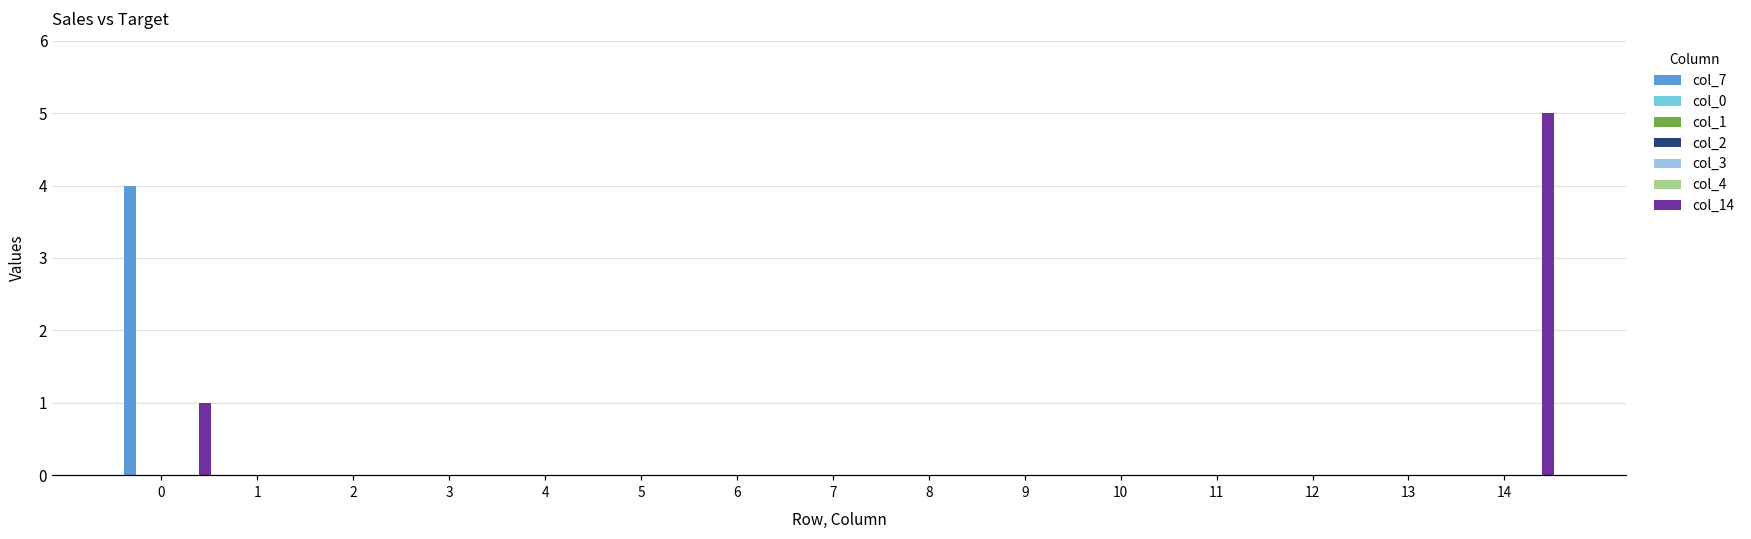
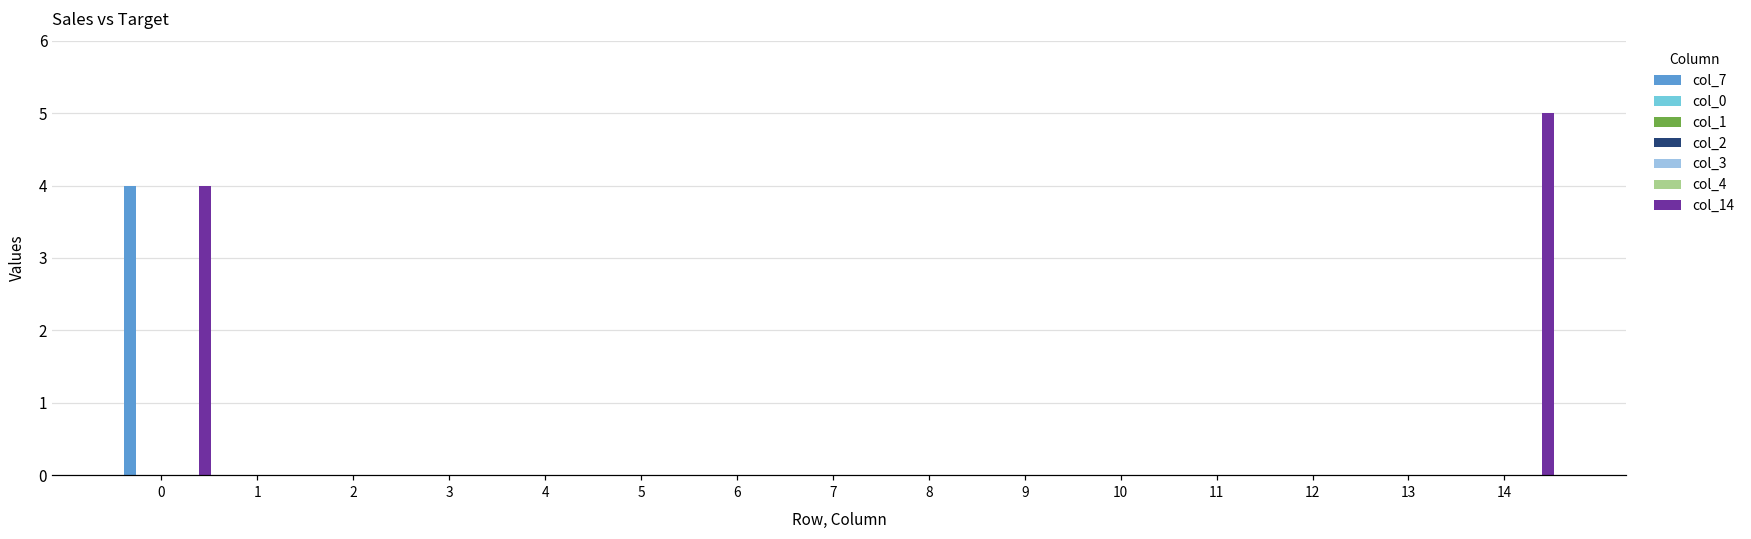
  {
    "col_1": {
      "0": 0,
      "1": 0,
      "2": 0,
      "3": 0,
      "4": 0,
      "5": 0,
      "6": 0,
      "7": 0,
      "8": 0,
      "9": 0,
      "10": 0,
      "11": 0,
      "12": 0,
      "13": 0,
      "14": 0
    },
    "col_2": {
      "0": 0,
      "1": 0,
      "2": 0,
      "3": 0,
      "4": 0,
      "5": 0,
      "6": 0,
      "7": 0,
      "8": 0,
      "9": 0,
      "10": 0,
      "11": 0,
      "12": 0,
      "13": 0,
      "14": 0
    },
    "col_4": {
      "0": 0,
      "1": 0,
      "2": 0,
      "3": 0,
      "4": 0,
      "5": 0,
      "6": 0,
      "7": 0,
      "8": 0,
      "9": 0,
      "10": 0,
      "11": 0,
      "12": 0,
      "13": 0,
      "14": 0
    },
    "col_14": {
-     "0": 1,
+     "0": 4,
      "1": 0,
      "2": 0,
      "3": 0,
      "4": 0,
      "5": 0,
      "6": 0,
      "7": 0,
      "8": 0,
      "9": 0,
      "10": 0,
      "11": 0,
      "12": 0,
      "13": 0,
      "14": 5
    }
  }
